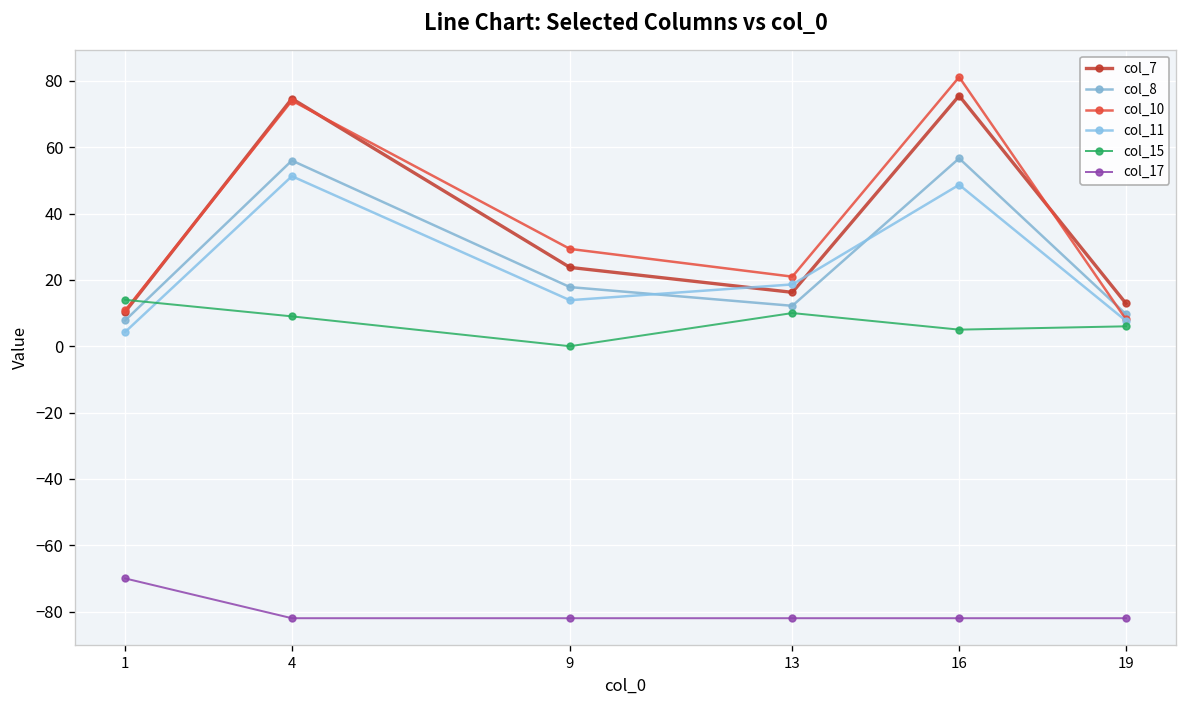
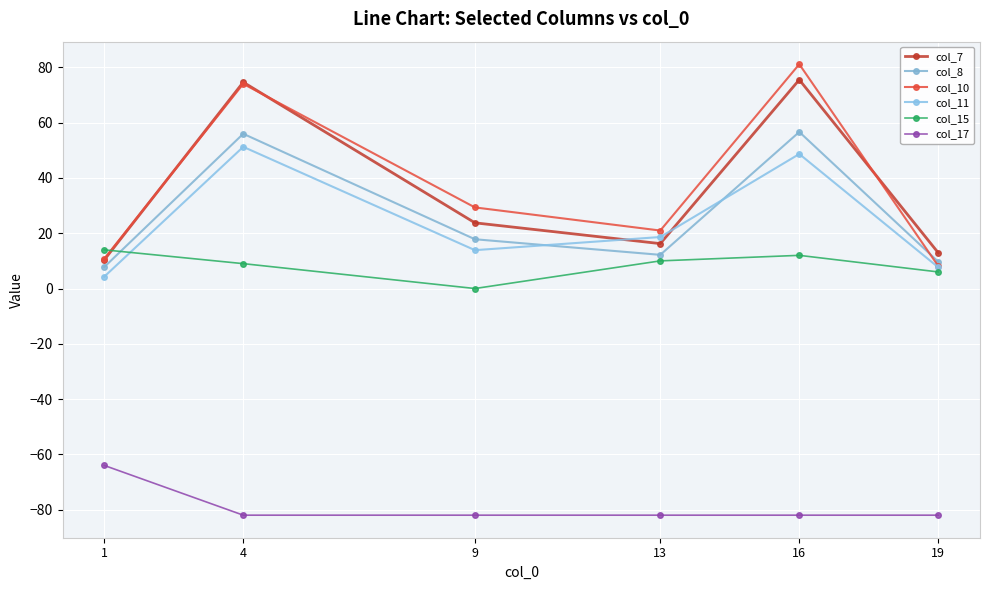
  {
    "col_15": {
      "1": 14,
      "4": 9,
      "9": 0,
      "13": 10,
-     "16": 5,
+     "16": 12,
      "19": 6
    },
    "col_17": {
-     "1": -70,
+     "1": -64,
      "4": -82,
      "9": -82,
      "13": -82,
      "16": -82,
      "19": -82
    }
  }
